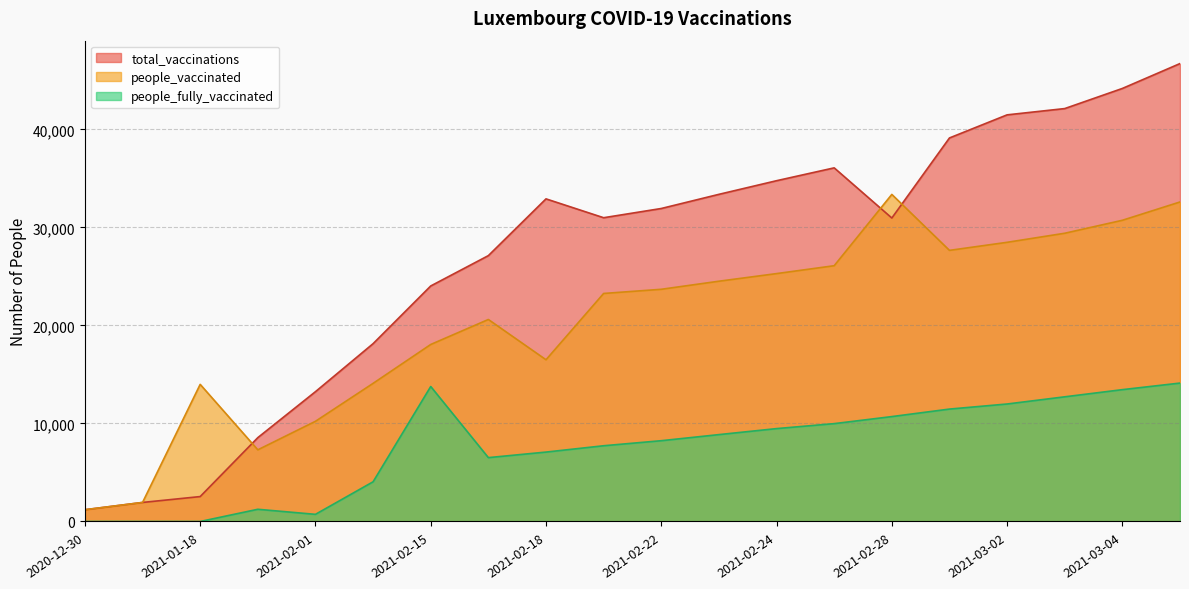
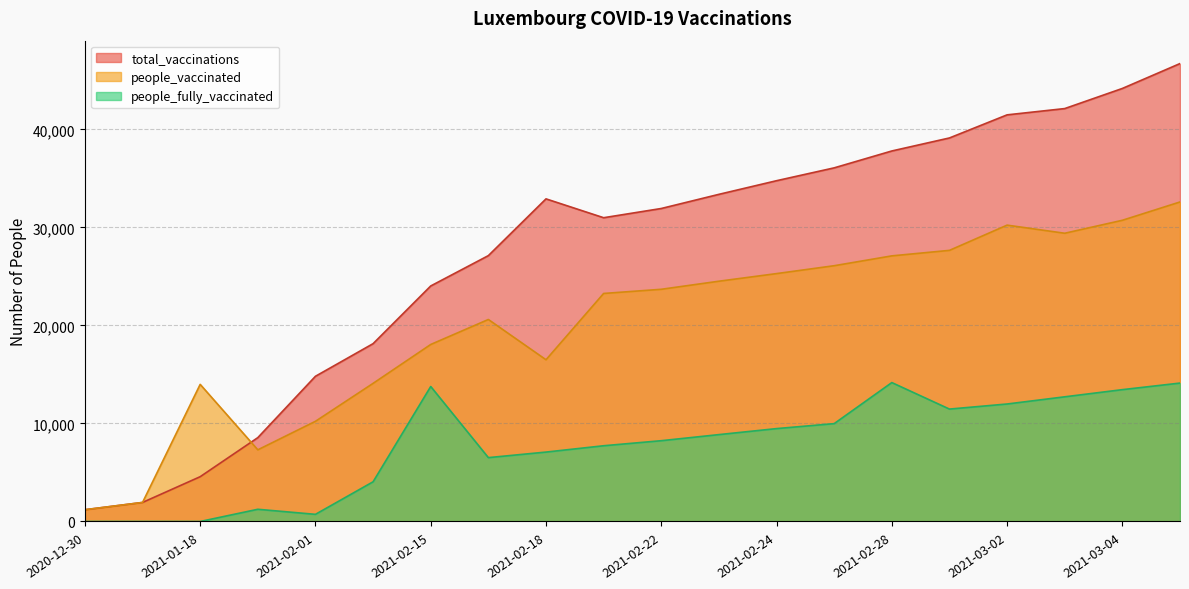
  {
    "total_vaccinations": {
-     "2021-01-18": "3,000",
-     "2021-02-01": "13,000",
+     "2021-01-18": "5,000",
+     "2021-02-01": "15,000",
      "2021-02-15": "24,000",
      "2021-02-18": "33,000",
-     "2021-02-28": "31,000",
+     "2021-02-28": "38,000",
      "2021-03-02": "41,000"
    },
    "people_vaccinated": {
      "2021-01-18": "14,000",
      "2021-02-01": "10,000",
      "2021-02-15": "18,000",
      "2021-02-18": "16,000",
-     "2021-02-28": "33,000",
-     "2021-03-02": "28,000"
+     "2021-02-28": "27,000",
+     "2021-03-02": "30,000"
    },
    "people_fully_vaccinated": {
      "2020-12-30": "0",
      "2021-01-18": "0",
      "2021-02-01": "1,000",
      "2021-02-15": "14,000",
      "2021-02-18": "7,000",
-     "2021-02-28": "11,000",
+     "2021-02-28": "14,000",
      "2021-03-02": "12,000"
    }
  }
